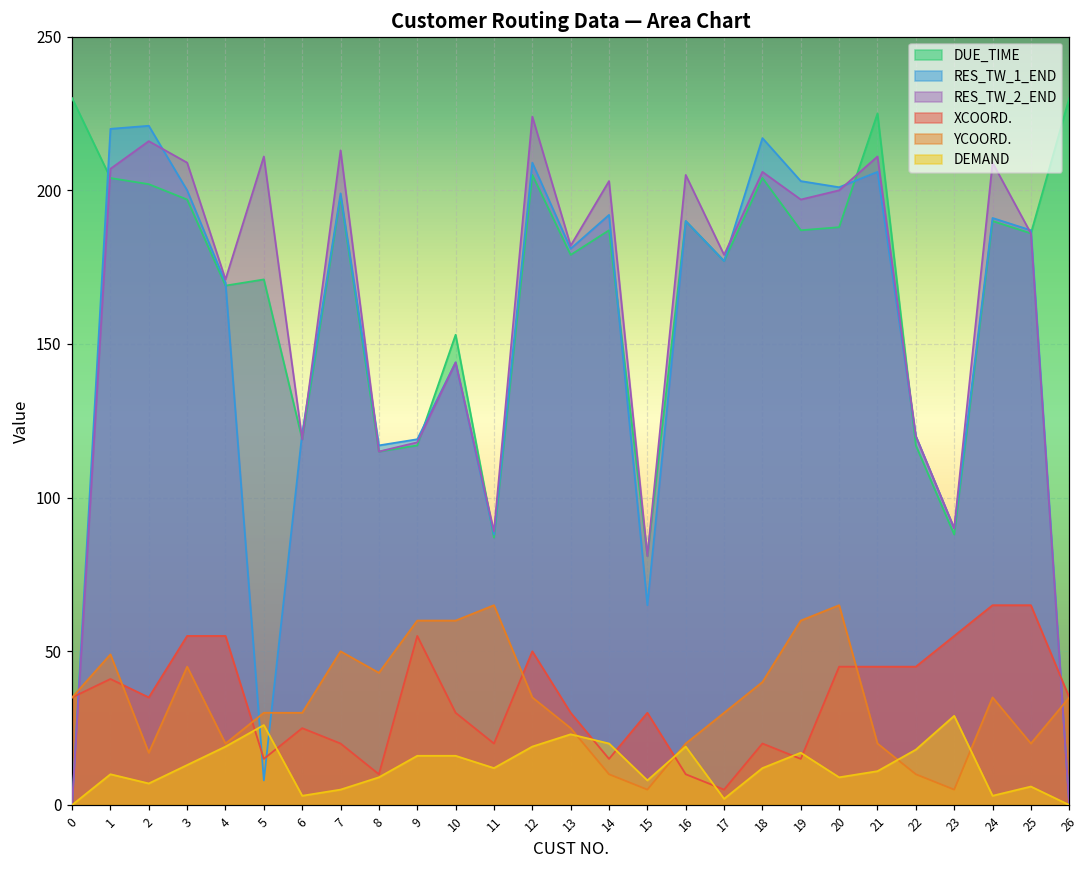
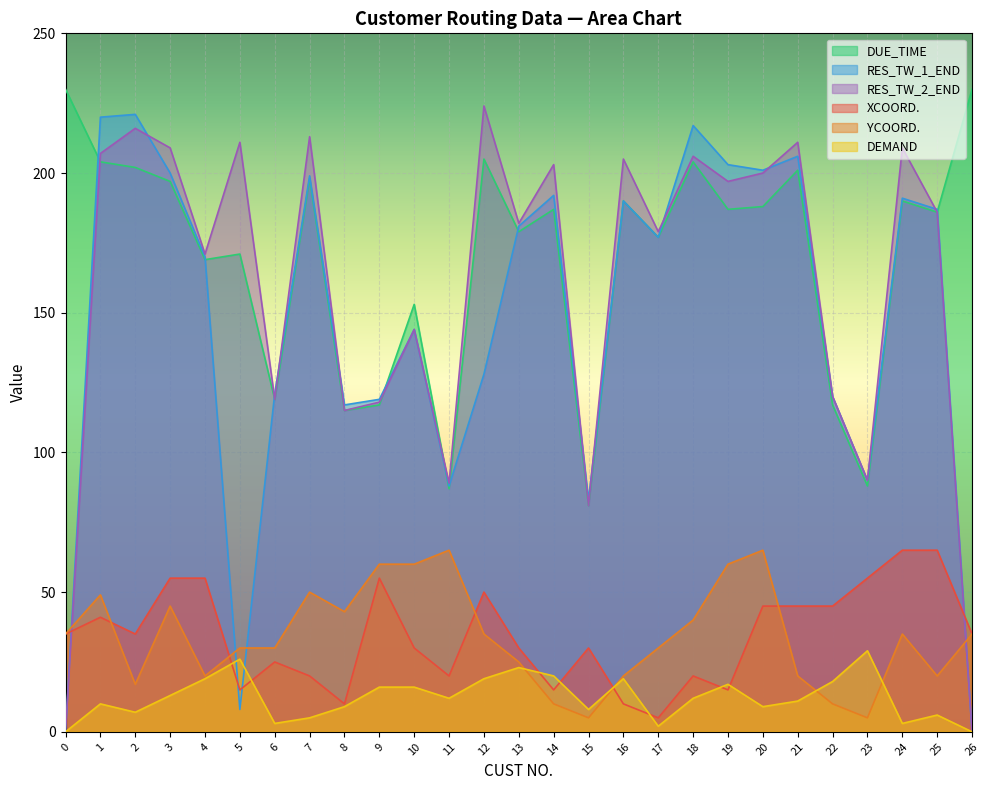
  {
    "DUE_TIME": {
      "0": 230,
      "1": 204,
      "2": 202,
      "3": 197,
      "4": 169,
      "5": 171,
      "7": 198,
      "9": 117,
      "10": 153,
      "11": 87,
      "12": 205,
      "13": 179,
      "14": 187,
      "18": 204,
      "19": 187,
      "20": 188,
-     "21": 225,
+     "21": 201,
      "22": 117,
      "23": 88,
      "24": 190,
      "26": 230
    },
    "RES_TW_1_END": {
      "1": 220,
      "2": 221,
      "3": 200,
      "4": 170,
      "5": 8,
      "6": 121,
      "7": 199,
      "8": 117,
      "9": 119,
      "11": 88,
-     "12": 209,
+     "12": 128,
      "13": 181,
      "14": 192,
-     "15": 65,
+     "15": 83,
      "18": 217,
      "19": 203,
      "20": 201,
      "21": 206,
      "24": 191,
      "25": 187
    },
    "RES_TW_2_END": {
      "1": 207,
      "2": 216,
      "3": 209,
      "4": 171,
      "5": 211,
      "7": 213,
      "9": 118,
      "11": 89,
      "12": 224,
      "13": 182,
      "14": 203,
      "16": 205,
      "17": 179,
      "18": 206,
      "19": 197,
      "20": 200,
      "21": 211
    }
  }
